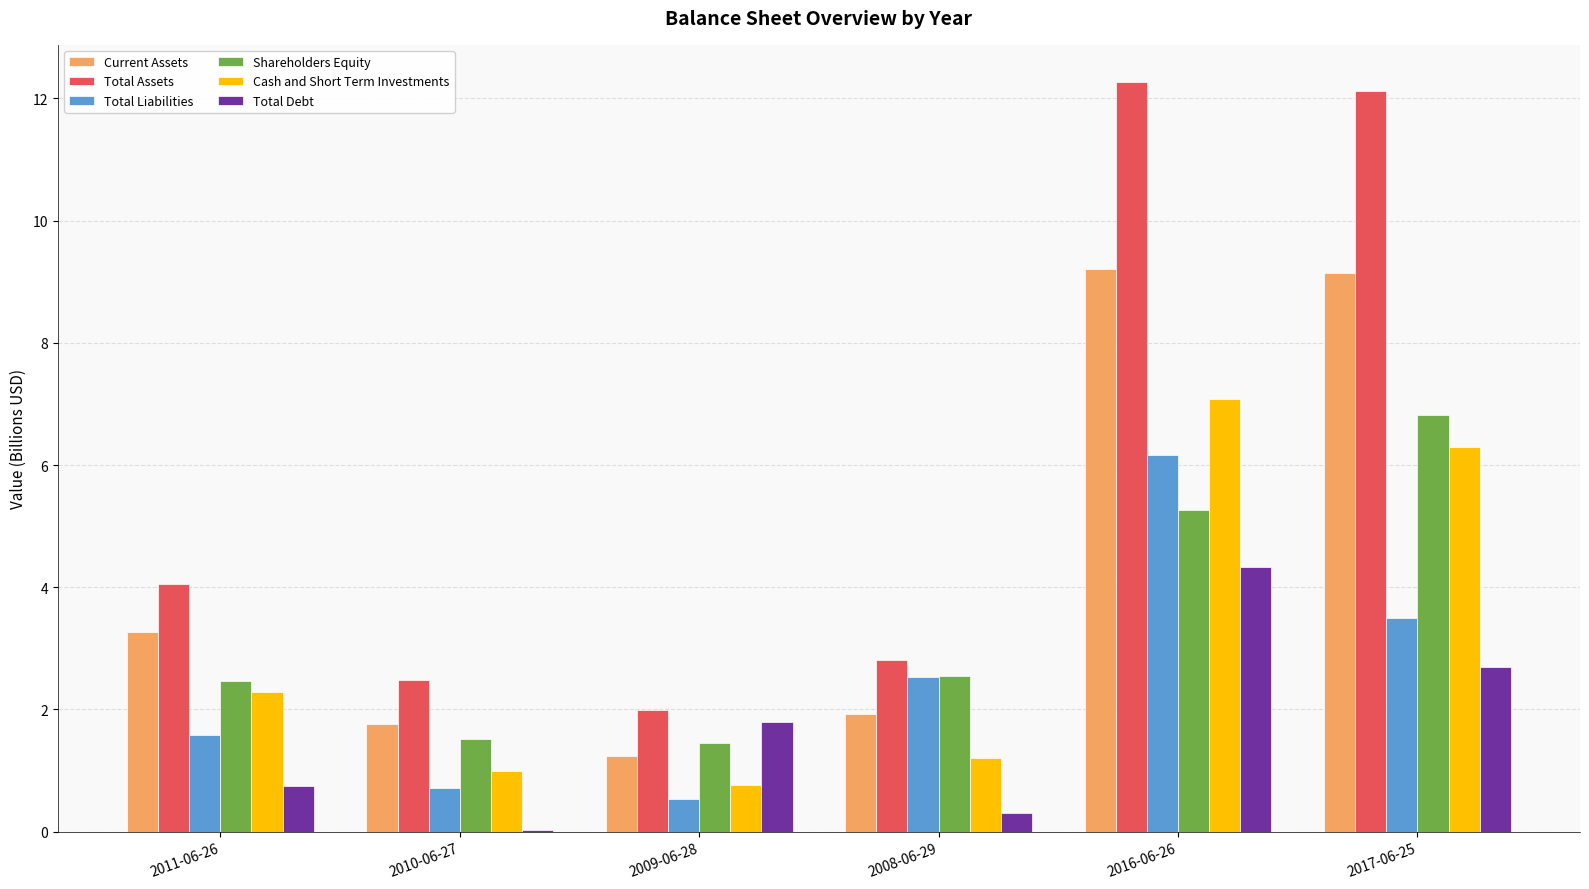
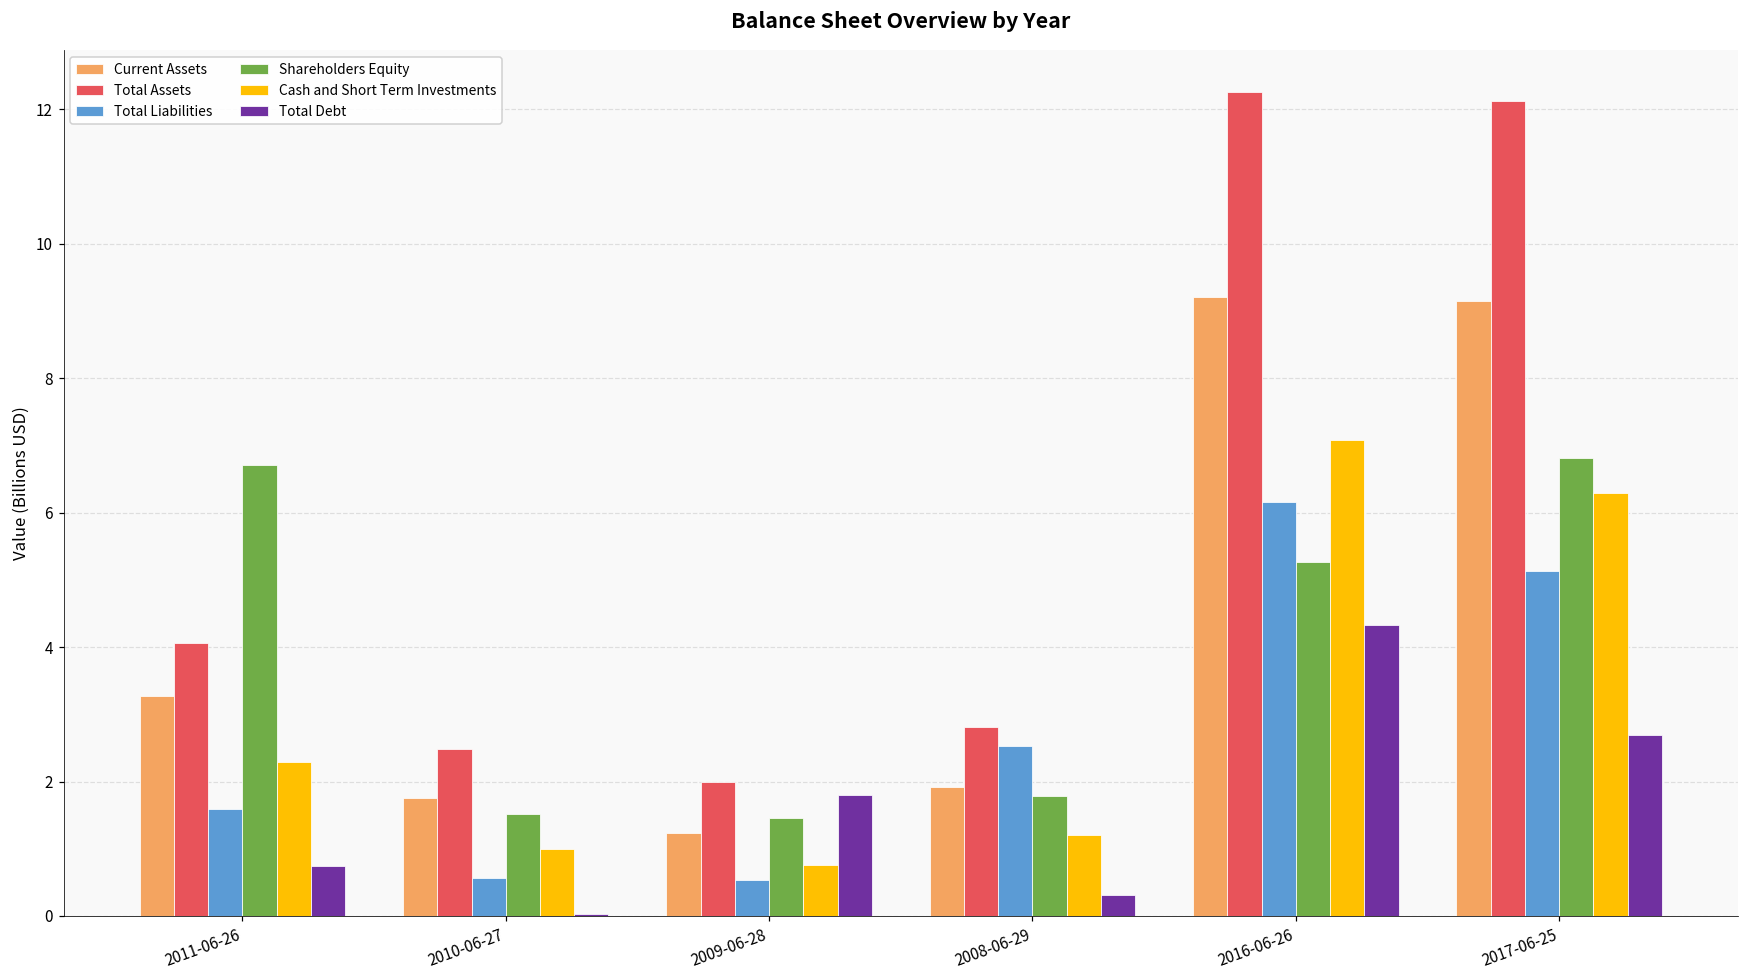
  {
    "Current Assets": {
      "2011-06-26": 3.3,
      "2010-06-27": 1.8,
      "2009-06-28": 1.2,
      "2008-06-29": 1.9,
      "2016-06-26": 9.2,
      "2017-06-25": 9.1
    },
    "Total Assets": {
      "2011-06-26": 4.1,
      "2010-06-27": 2.5,
      "2009-06-28": 2.0,
      "2008-06-29": 2.8,
      "2016-06-26": 12.3,
      "2017-06-25": 12.1
    },
    "Total Liabilities": {
      "2011-06-26": 1.6,
-     "2010-06-27": 0.7,
+     "2010-06-27": 0.6,
      "2009-06-28": 0.5,
      "2008-06-29": 2.5,
      "2016-06-26": 6.2,
-     "2017-06-25": 3.5
+     "2017-06-25": 5.1
    },
    "Shareholders Equity": {
-     "2011-06-26": 2.5,
+     "2011-06-26": 6.7,
      "2010-06-27": 1.5,
      "2009-06-28": 1.5,
-     "2008-06-29": 2.5,
+     "2008-06-29": 1.8,
      "2016-06-26": 5.3,
      "2017-06-25": 6.8
    },
    "Cash and Short Term Investments": {
      "2011-06-26": 2.3,
      "2010-06-27": 1.0,
      "2009-06-28": 0.8,
      "2008-06-29": 1.2,
      "2016-06-26": 7.1,
      "2017-06-25": 6.3
    },
    "Total Debt": {
      "2011-06-26": 0.7,
      "2009-06-28": 1.8,
      "2008-06-29": 0.3,
      "2016-06-26": 4.3,
      "2017-06-25": 2.7
    }
  }
